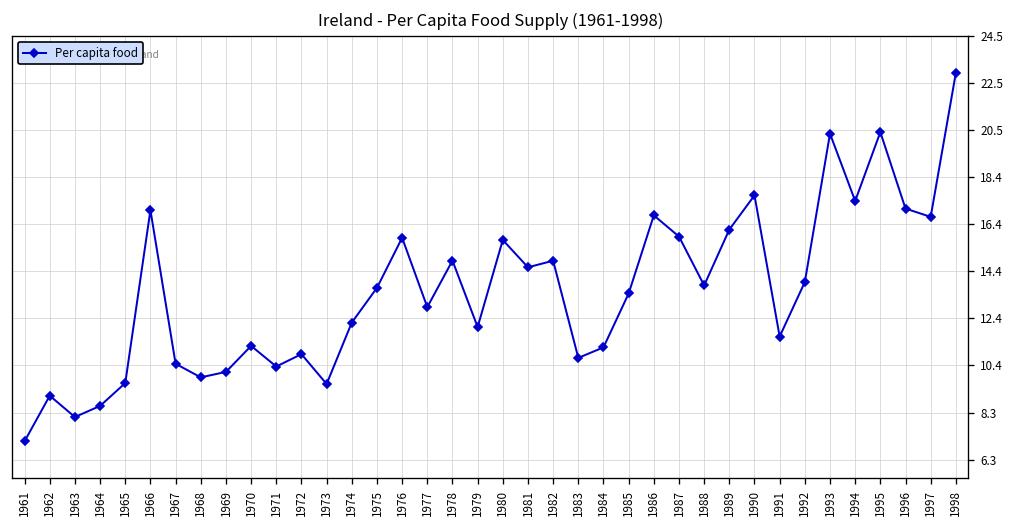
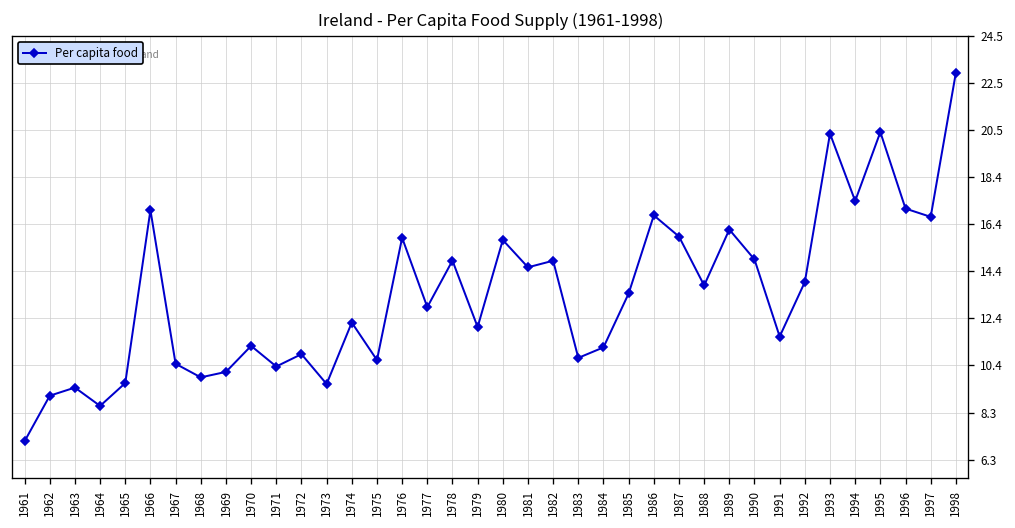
  {
    "1961": 7.1,
    "1962": 9.1,
-   "1963": 8.2,
+   "1963": 9.4,
    "1964": 8.6,
    "1965": 9.6,
    "1966": 17.0,
    "1967": 10.4,
    "1968": 9.9,
    "1969": 10.1,
    "1970": 11.2,
    "1971": 10.3,
    "1972": 10.9,
    "1973": 9.6,
    "1974": 12.2,
-   "1975": 13.7,
+   "1975": 10.6,
    "1976": 15.8,
    "1977": 12.9,
    "1978": 14.9,
    "1979": 12.0,
    "1980": 15.8,
    "1981": 14.6,
    "1982": 14.9,
    "1983": 10.7,
    "1984": 11.1,
    "1985": 13.5,
    "1986": 16.8,
    "1987": 15.9,
    "1988": 13.8,
    "1989": 16.2,
-   "1990": 17.7,
+   "1990": 14.9,
    "1991": 11.6,
    "1992": 13.9,
    "1993": 20.3,
    "1994": 17.4,
    "1995": 20.4,
    "1996": 17.1,
    "1997": 16.7,
    "1998": 22.9
  }
